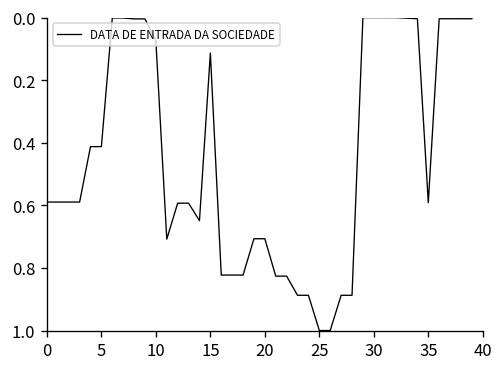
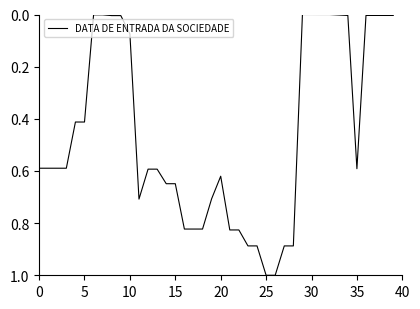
  {
    "0": 0.59,
    "5": 0.41,
-   "15": 0.11,
-   "20": 0.71,
+   "15": 0.65,
+   "20": 0.62,
    "25": 1.00,
    "30": 0.00,
    "35": 0.59
  }
